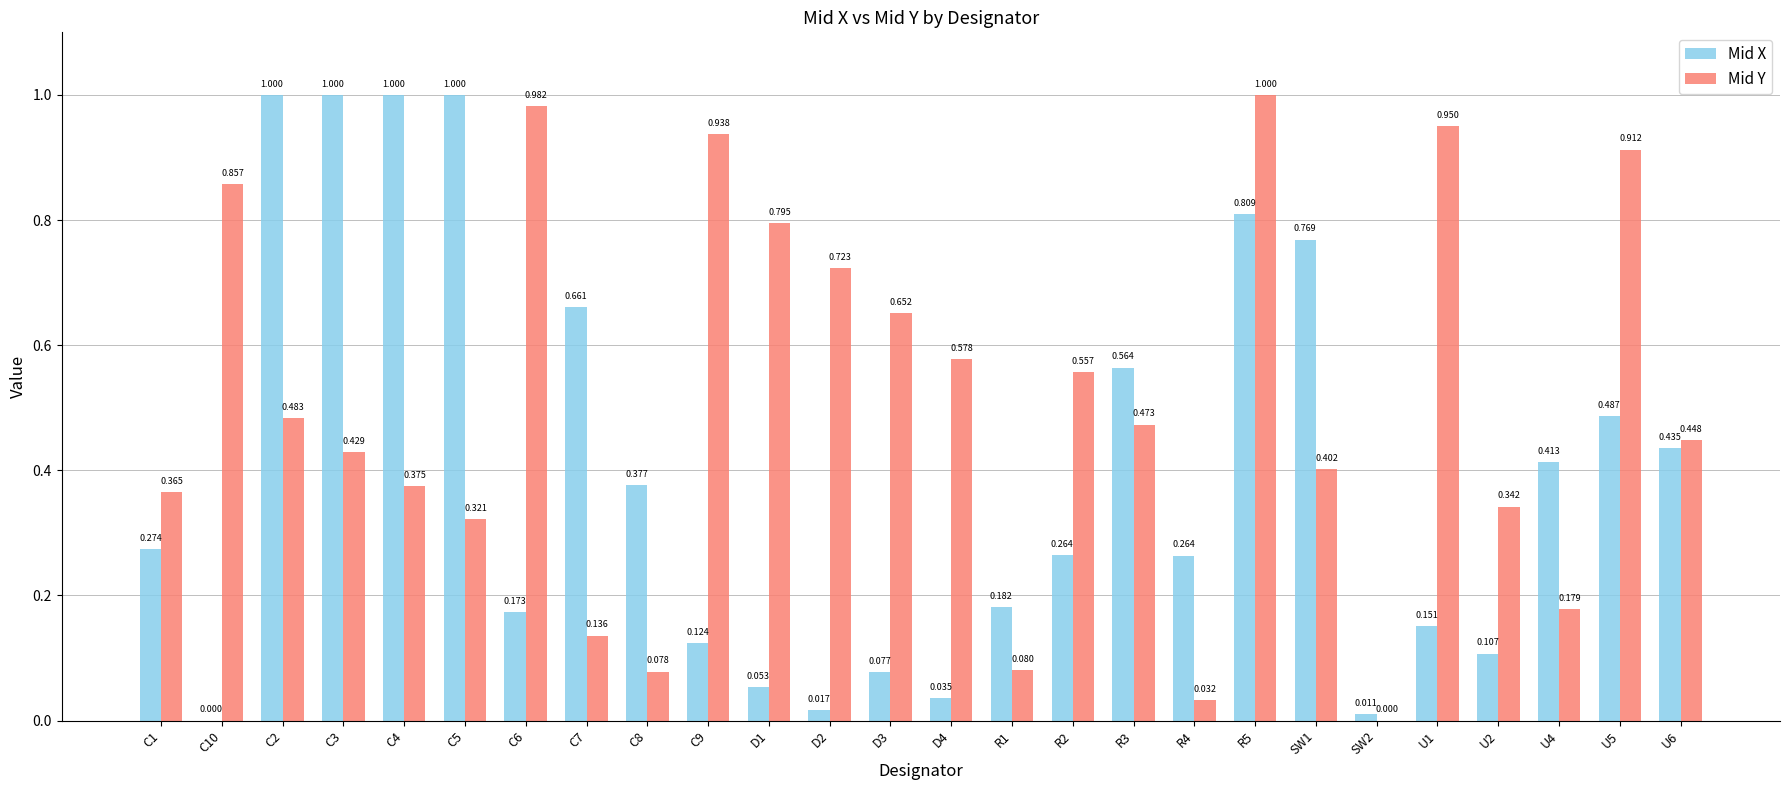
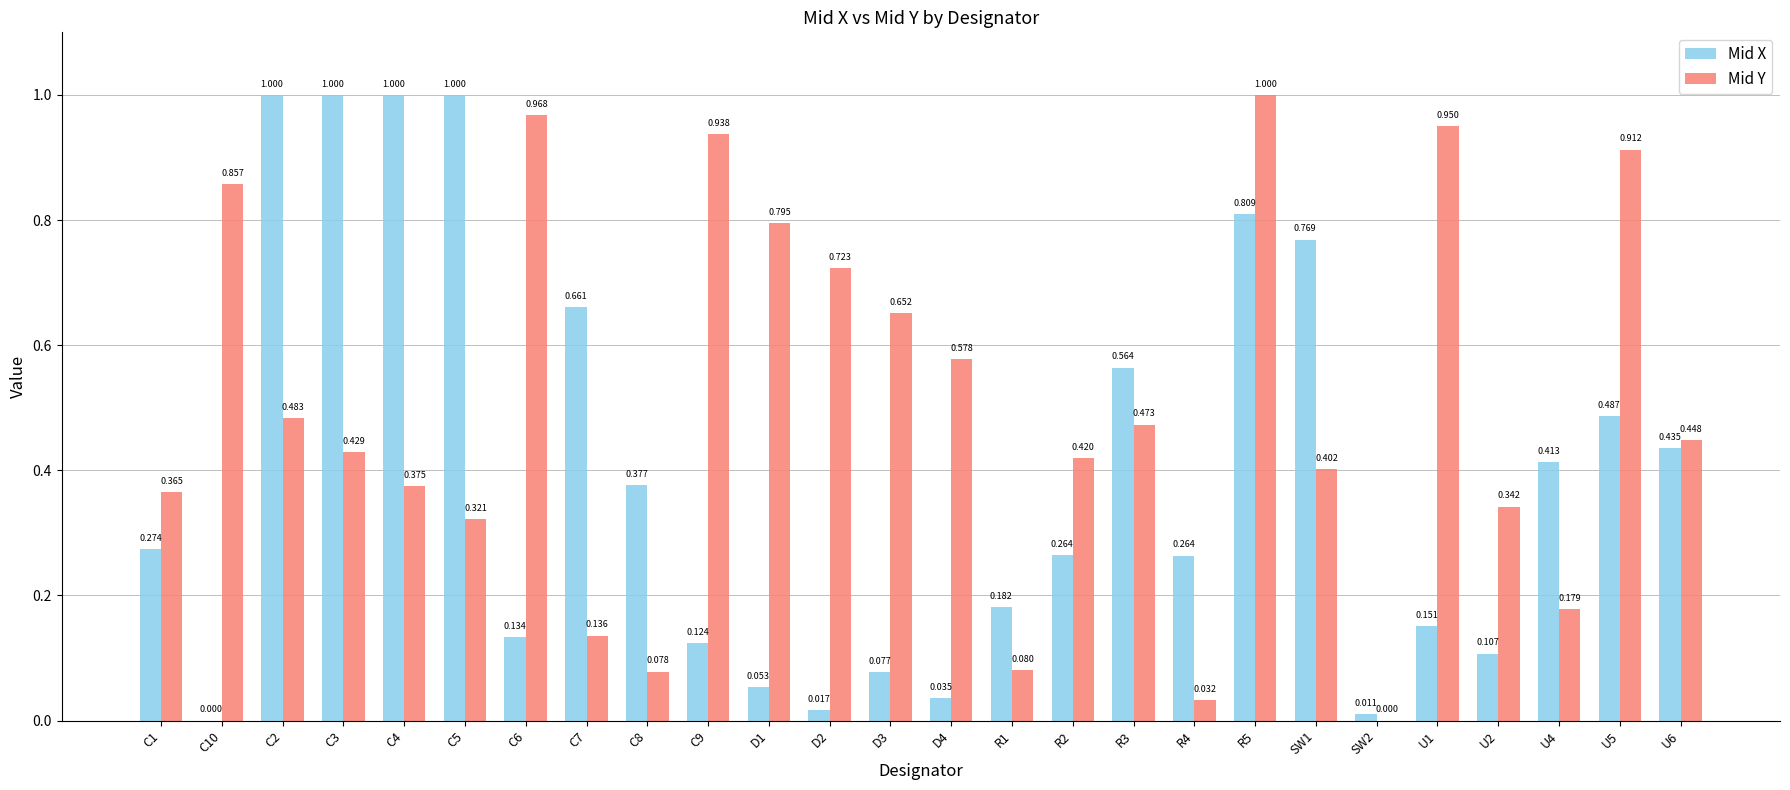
  {
    "Mid X": {
      "C1": 0.274,
      "C10": 0.000,
      "C2": 1.000,
      "C3": 1.000,
      "C4": 1.000,
      "C5": 1.000,
-     "C6": 0.173,
+     "C6": 0.134,
      "C7": 0.661,
      "C8": 0.377,
      "C9": 0.124,
      "D1": 0.053,
      "D2": 0.017,
      "D3": 0.077,
      "D4": 0.035,
      "R1": 0.182,
      "R2": 0.264,
      "R3": 0.564,
      "R4": 0.264,
      "R5": 0.809,
      "SW1": 0.769,
      "SW2": 0.011,
      "U1": 0.151,
      "U2": 0.107,
      "U4": 0.413,
      "U5": 0.487,
      "U6": 0.435
    },
    "Mid Y": {
      "C1": 0.365,
      "C10": 0.857,
      "C2": 0.483,
      "C3": 0.429,
      "C4": 0.375,
      "C5": 0.321,
-     "C6": 0.982,
+     "C6": 0.968,
      "C7": 0.136,
      "C8": 0.078,
      "C9": 0.938,
      "D1": 0.795,
      "D2": 0.723,
      "D3": 0.652,
      "D4": 0.578,
      "R1": 0.080,
-     "R2": 0.557,
+     "R2": 0.420,
      "R3": 0.473,
      "R4": 0.032,
      "R5": 1.000,
      "SW1": 0.402,
      "SW2": 0.000,
      "U1": 0.950,
      "U2": 0.342,
      "U4": 0.179,
      "U5": 0.912,
      "U6": 0.448
    }
  }
